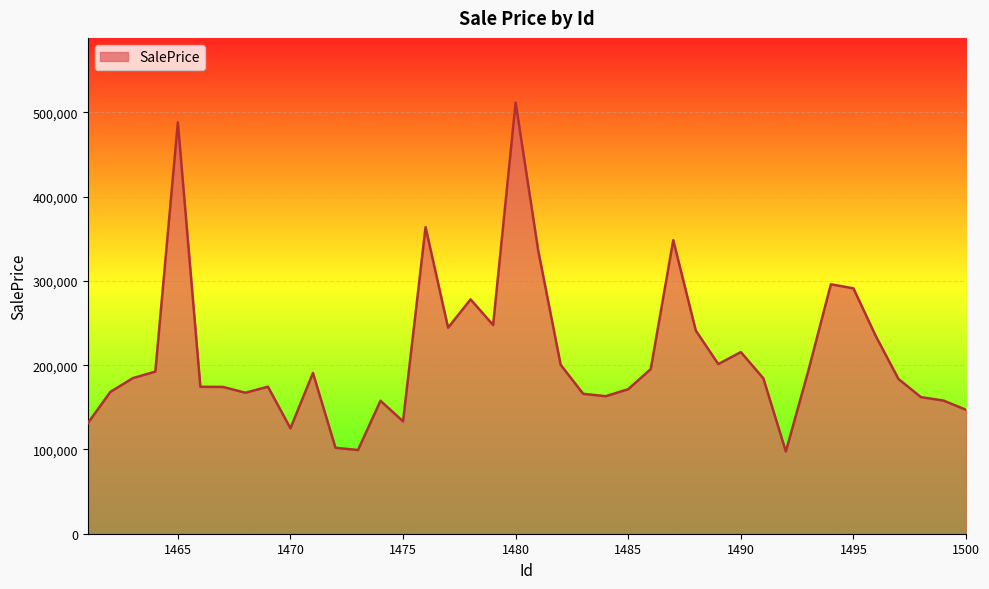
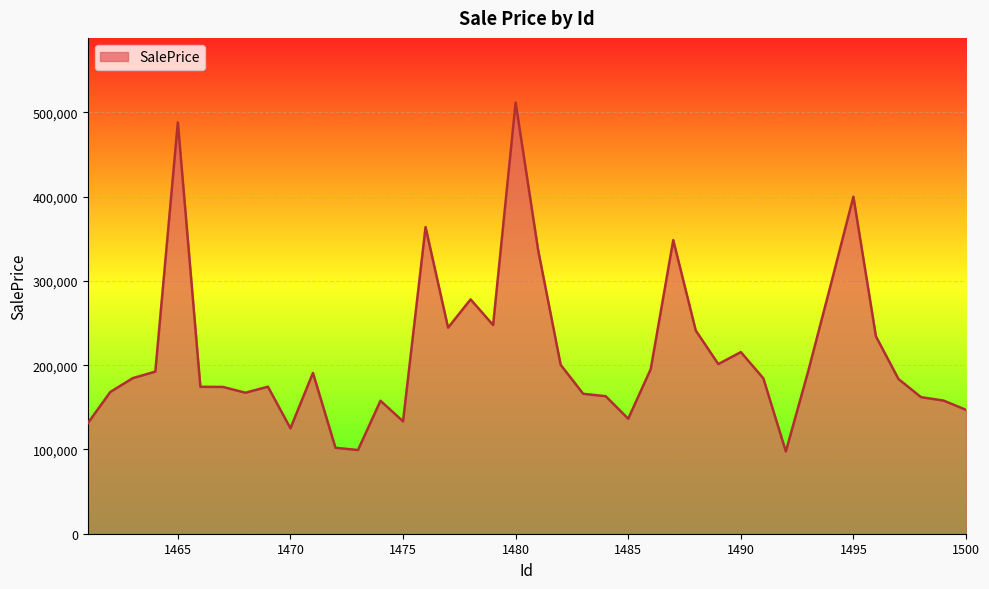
  {
    "1465": "490,000",
    "1470": "130,000",
    "1475": "130,000",
    "1480": "510,000",
-   "1485": "170,000",
+   "1485": "140,000",
    "1490": "220,000",
-   "1495": "290,000",
+   "1495": "400,000",
    "1500": "150,000"
  }
